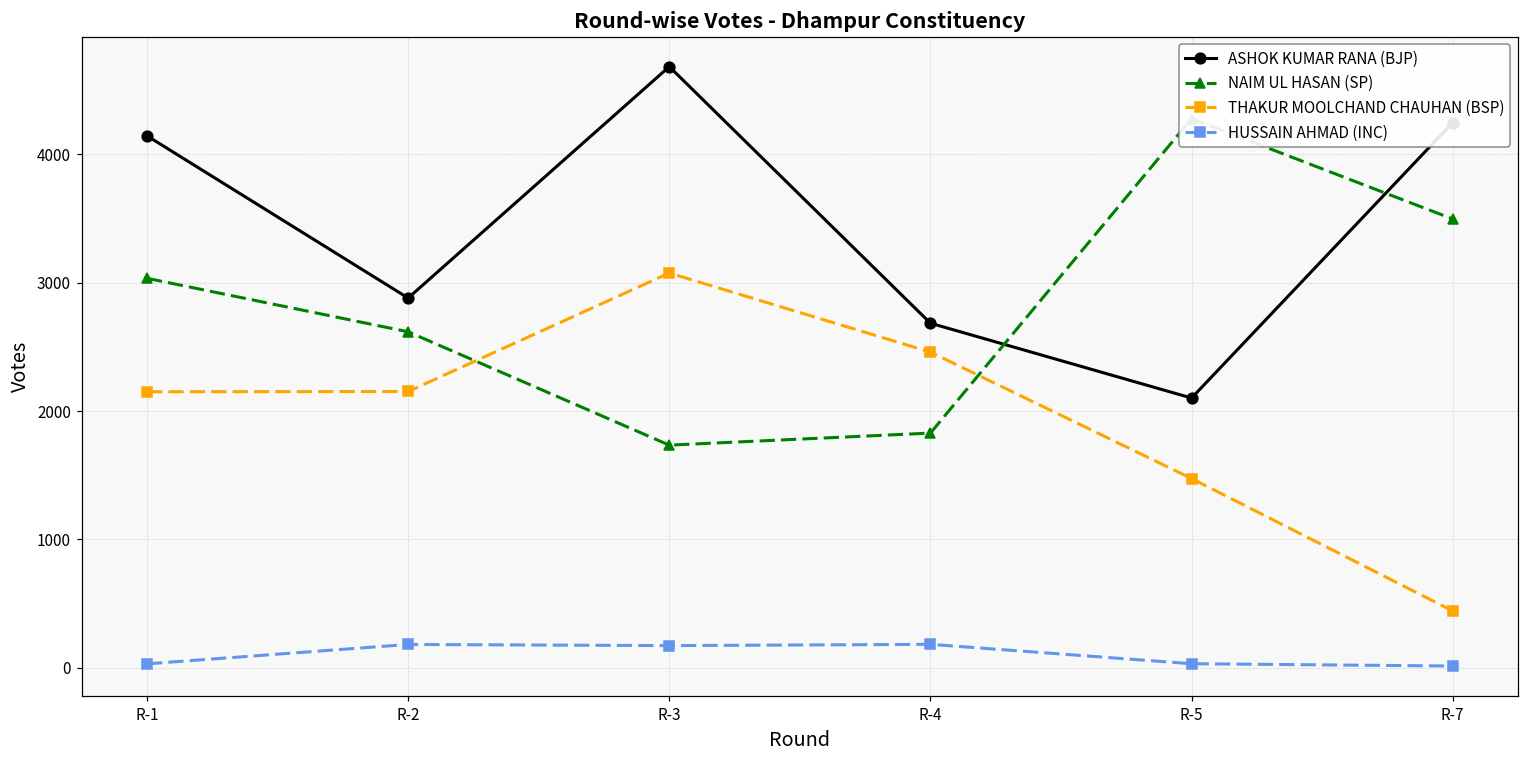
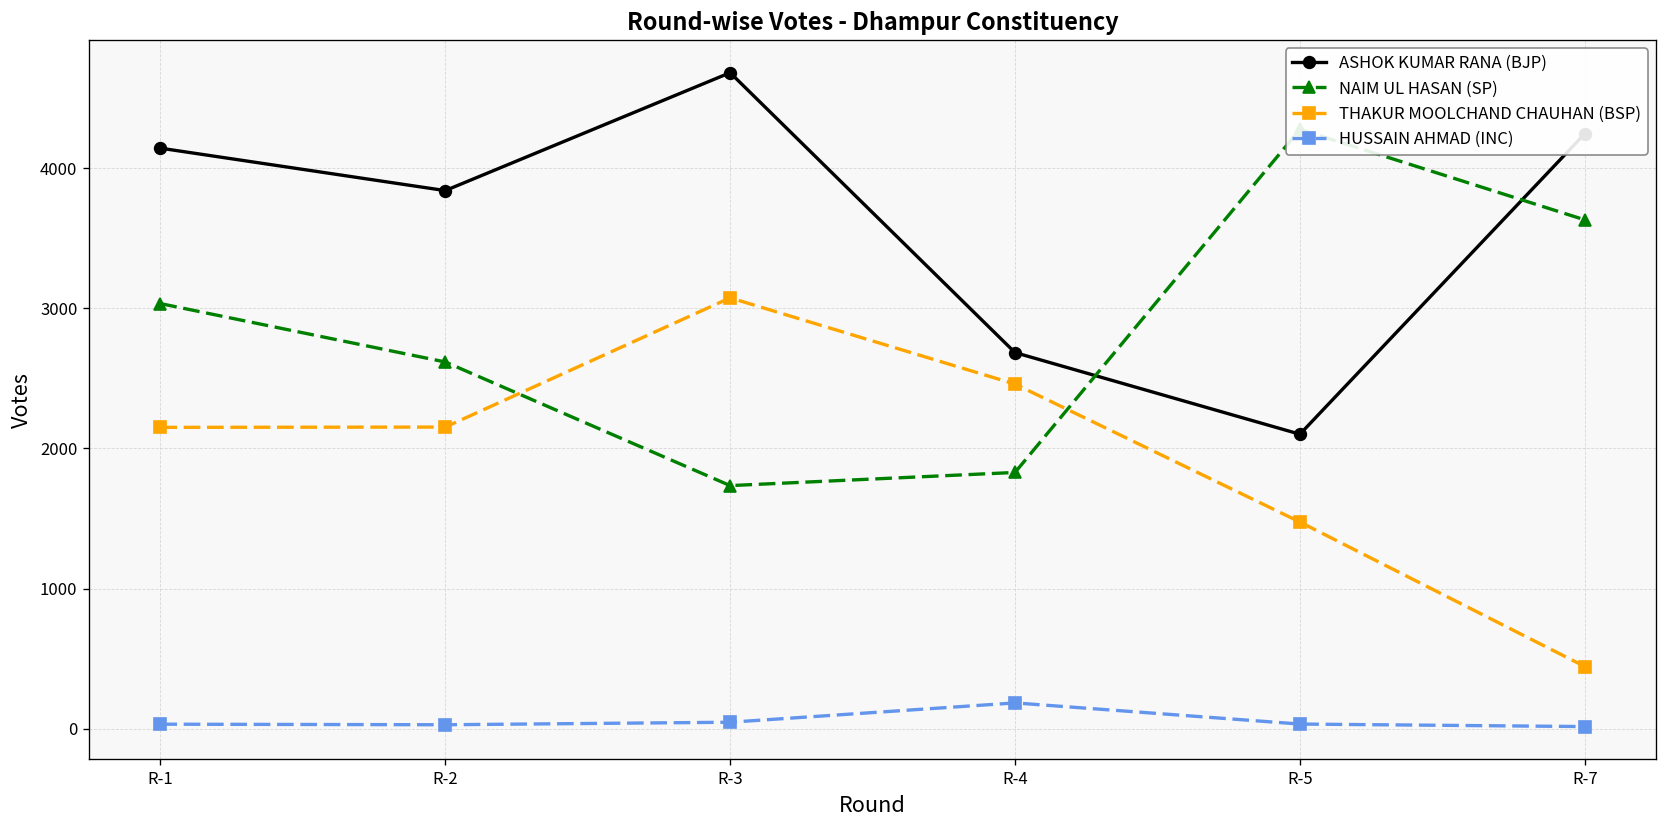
  {
    "ASHOK KUMAR RANA (BJP)": {
      "R-1": 4150,
-     "R-2": 2880,
+     "R-2": 3840,
      "R-3": 4680,
      "R-4": 2690,
      "R-5": 2100
    },
    "NAIM UL HASAN (SP)": {
      "R-1": 3040,
      "R-2": 2620,
      "R-3": 1740,
      "R-4": 1830,
-     "R-7": 3500
+     "R-7": 3630
    },
    "THAKUR MOOLCHAND CHAUHAN (BSP)": {
      "R-1": 2150,
      "R-2": 2150,
      "R-3": 3080,
      "R-4": 2460,
      "R-5": 1480,
      "R-7": 440
    },
    "HUSSAIN AHMAD (INC)": {
      "R-1": 30,
-     "R-2": 180,
-     "R-3": 170,
+     "R-2": 30,
+     "R-3": 50,
      "R-4": 180,
      "R-5": 30,
      "R-7": 10
    }
  }
